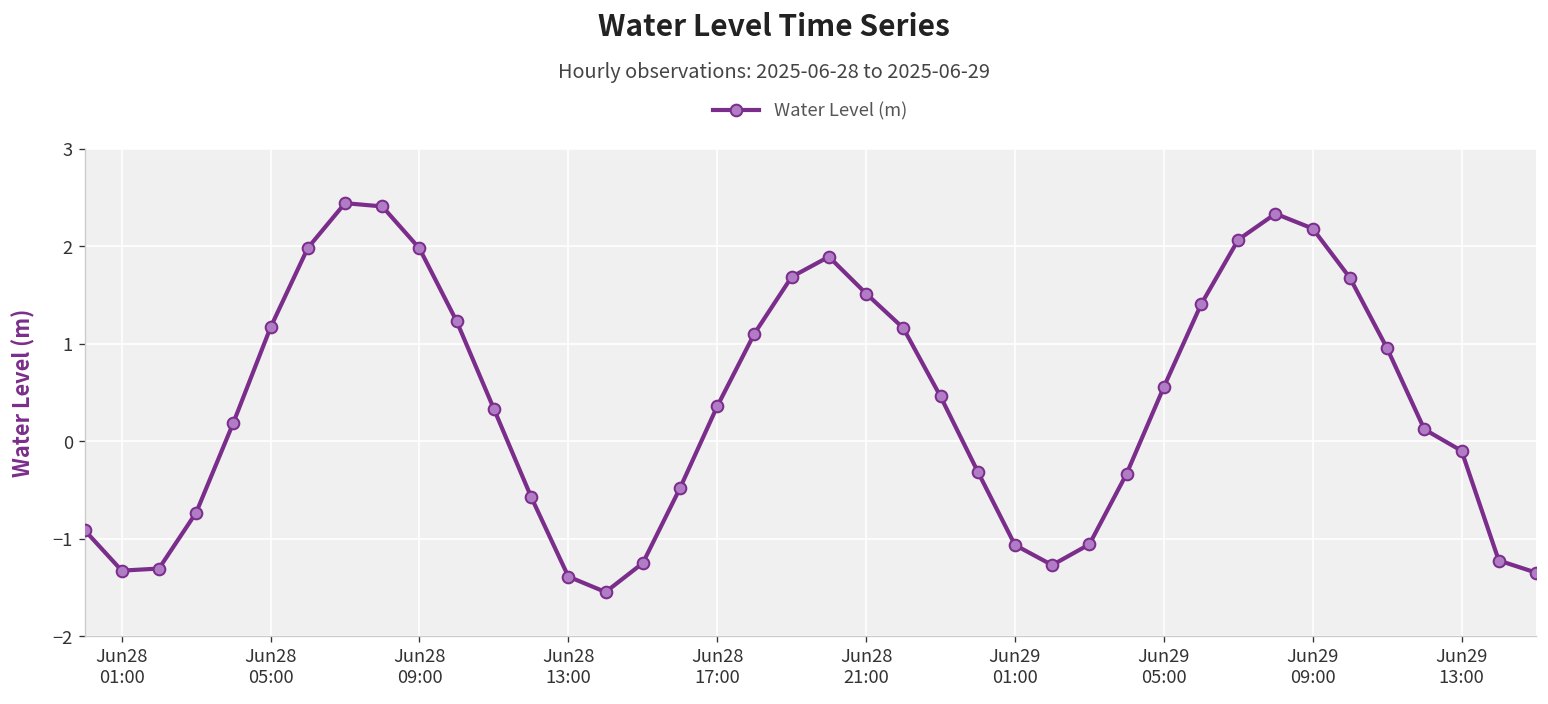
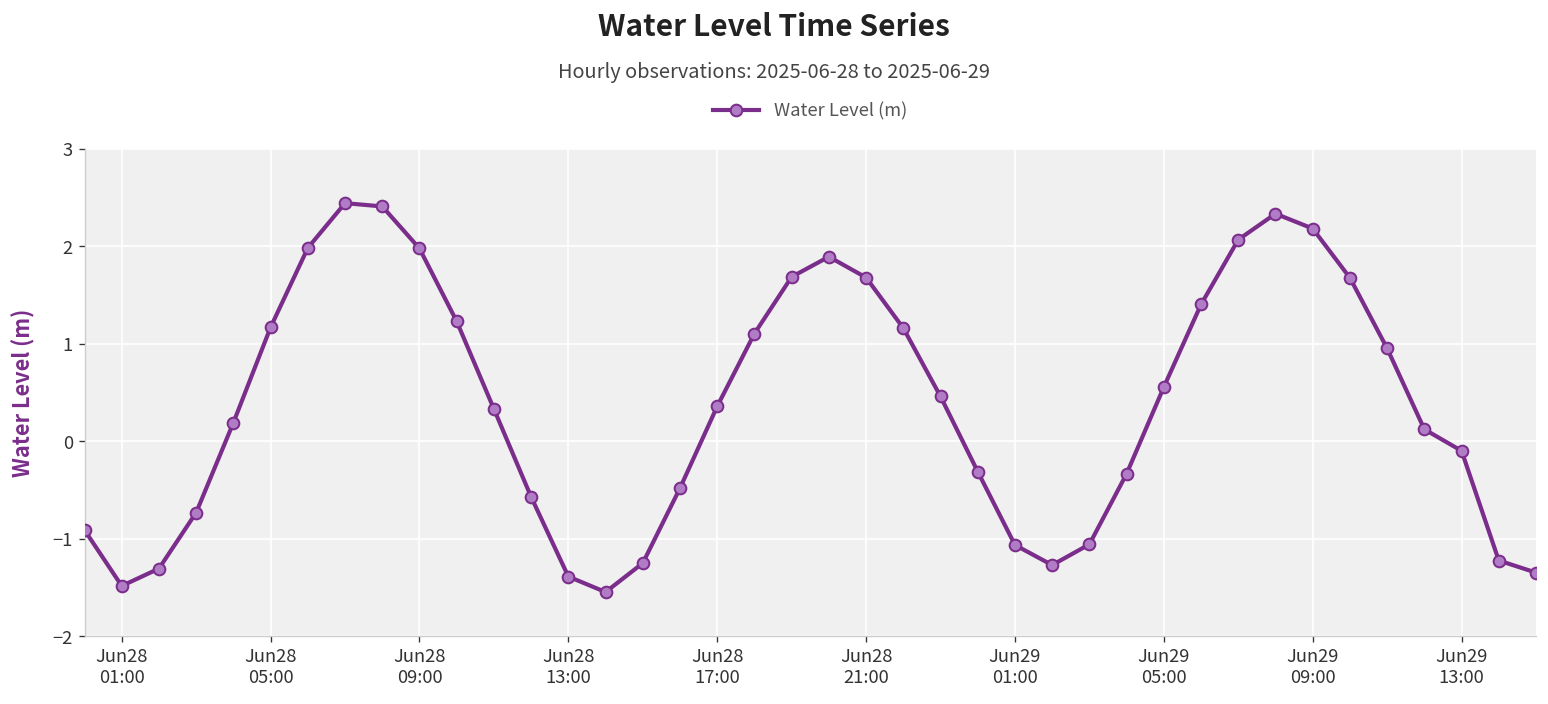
  {
-   "Jun28 01:00": -1.3,
+   "Jun28 01:00": -1.5,
    "Jun28 05:00": 1.2,
    "Jun28 09:00": 2.0,
    "Jun28 13:00": -1.4,
    "Jun28 17:00": 0.4,
-   "Jun28 21:00": 1.5,
+   "Jun28 21:00": 1.7,
    "Jun29 01:00": -1.1,
    "Jun29 05:00": 0.6,
    "Jun29 09:00": 2.2,
    "Jun29 13:00": -0.1
  }
